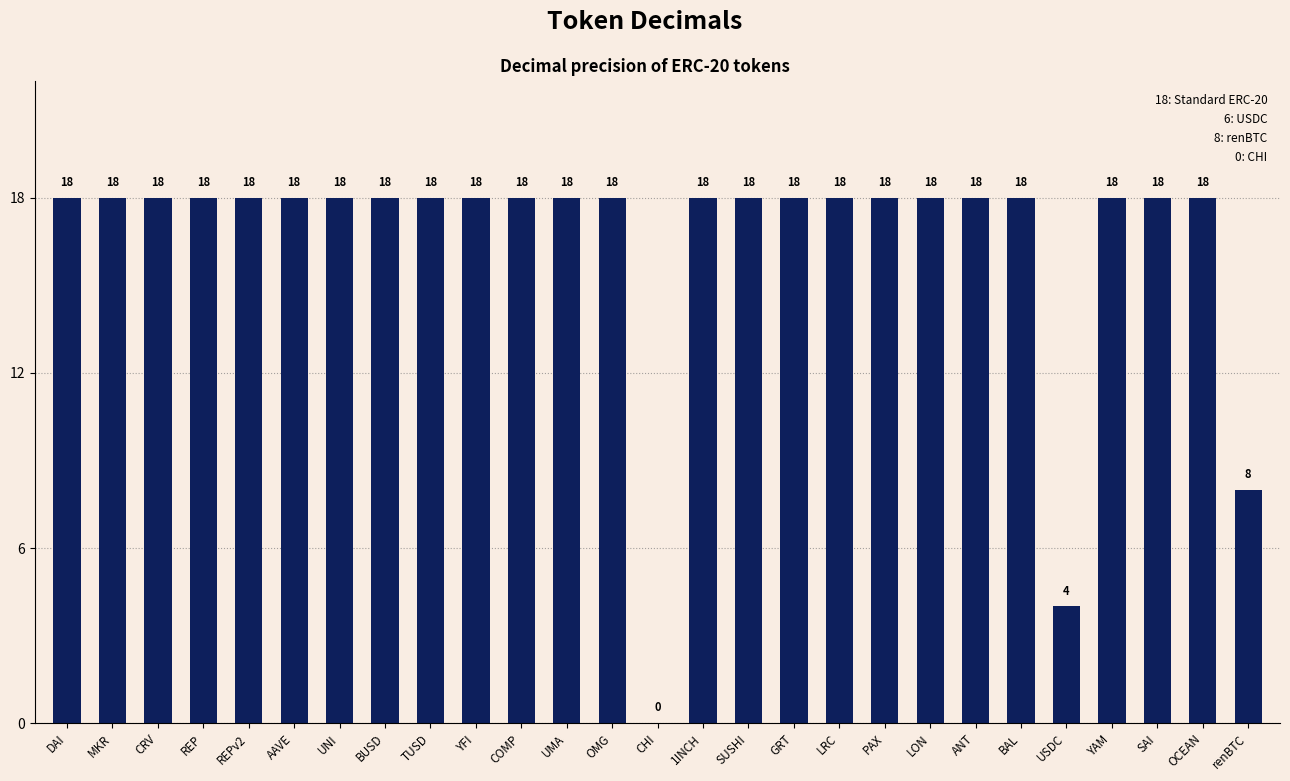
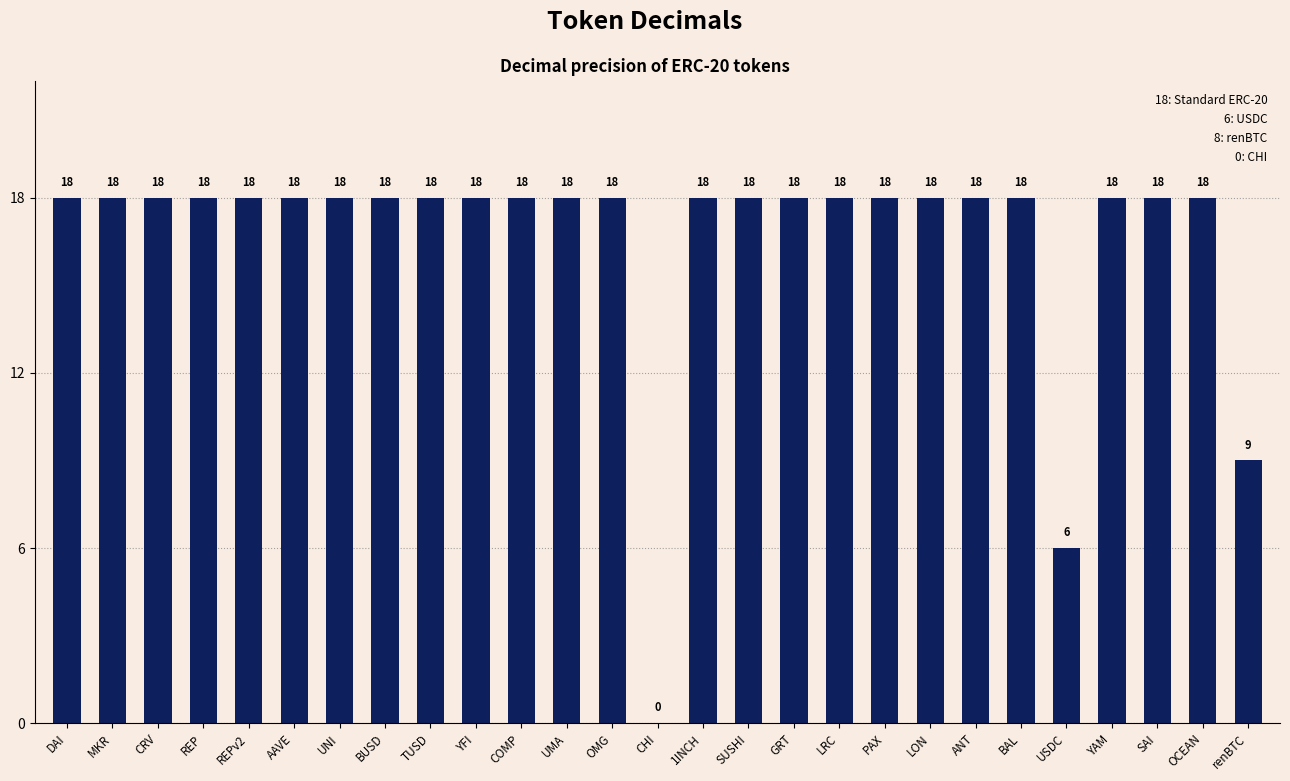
  {
    "DAI": 18,
    "MKR": 18,
    "CRV": 18,
    "REP": 18,
    "REPv2": 18,
    "AAVE": 18,
    "UNI": 18,
    "BUSD": 18,
    "TUSD": 18,
    "YFI": 18,
    "COMP": 18,
    "UMA": 18,
    "OMG": 18,
    "CHI": 0,
    "1INCH": 18,
    "SUSHI": 18,
    "GRT": 18,
    "LRC": 18,
    "PAX": 18,
    "LON": 18,
    "ANT": 18,
    "BAL": 18,
-   "USDC": 4,
+   "USDC": 6,
    "YAM": 18,
    "SAI": 18,
    "OCEAN": 18,
-   "renBTC": 8
+   "renBTC": 9
  }
